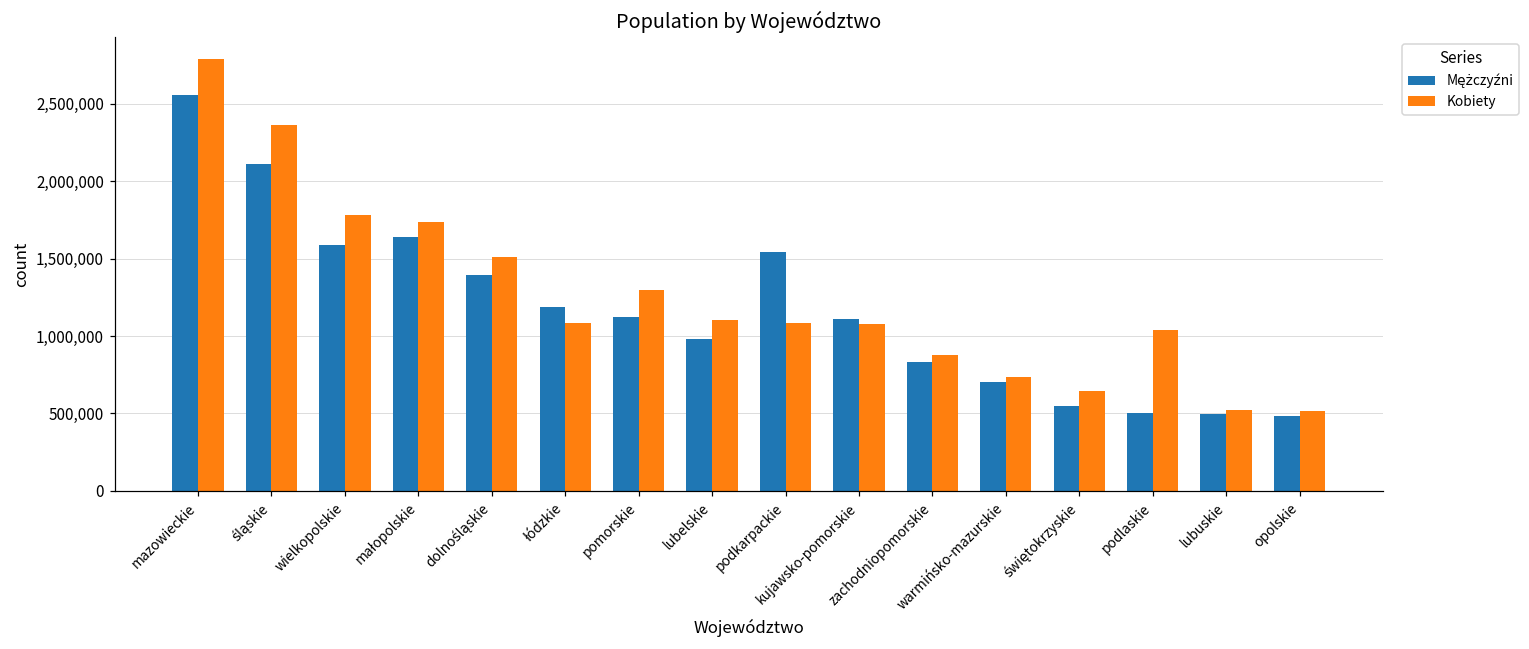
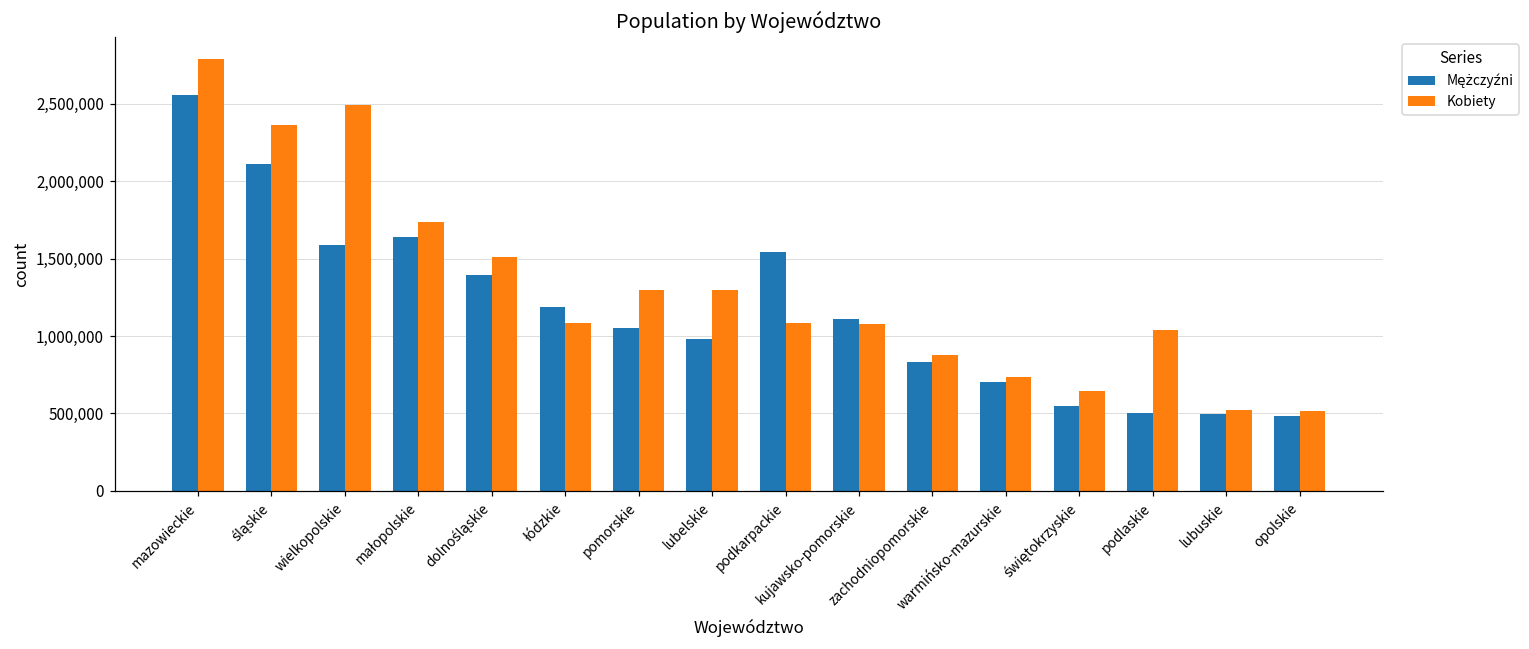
  {
    "Mężczyźni": {
      "mazowieckie": "2,560,000",
      "śląskie": "2,110,000",
      "wielkopolskie": "1,590,000",
      "małopolskie": "1,640,000",
      "dolnośląskie": "1,400,000",
      "łódzkie": "1,190,000",
-     "pomorskie": "1,120,000",
+     "pomorskie": "1,050,000",
      "lubelskie": "980,000",
      "podkarpackie": "1,540,000",
      "kujawsko-pomorskie": "1,110,000",
      "zachodniopomorskie": "830,000",
      "warmińsko-mazurskie": "700,000",
      "świętokrzyskie": "550,000",
      "podlaskie": "510,000",
      "lubuskie": "500,000",
      "opolskie": "480,000"
    },
    "Kobiety": {
      "mazowieckie": "2,790,000",
      "śląskie": "2,370,000",
-     "wielkopolskie": "1,780,000",
+     "wielkopolskie": "2,490,000",
      "małopolskie": "1,740,000",
      "dolnośląskie": "1,510,000",
      "łódzkie": "1,080,000",
      "pomorskie": "1,300,000",
-     "lubelskie": "1,100,000",
+     "lubelskie": "1,300,000",
      "podkarpackie": "1,090,000",
      "kujawsko-pomorskie": "1,080,000",
      "zachodniopomorskie": "880,000",
      "warmińsko-mazurskie": "730,000",
      "świętokrzyskie": "640,000",
      "podlaskie": "1,040,000",
      "lubuskie": "520,000",
      "opolskie": "510,000"
    }
  }
